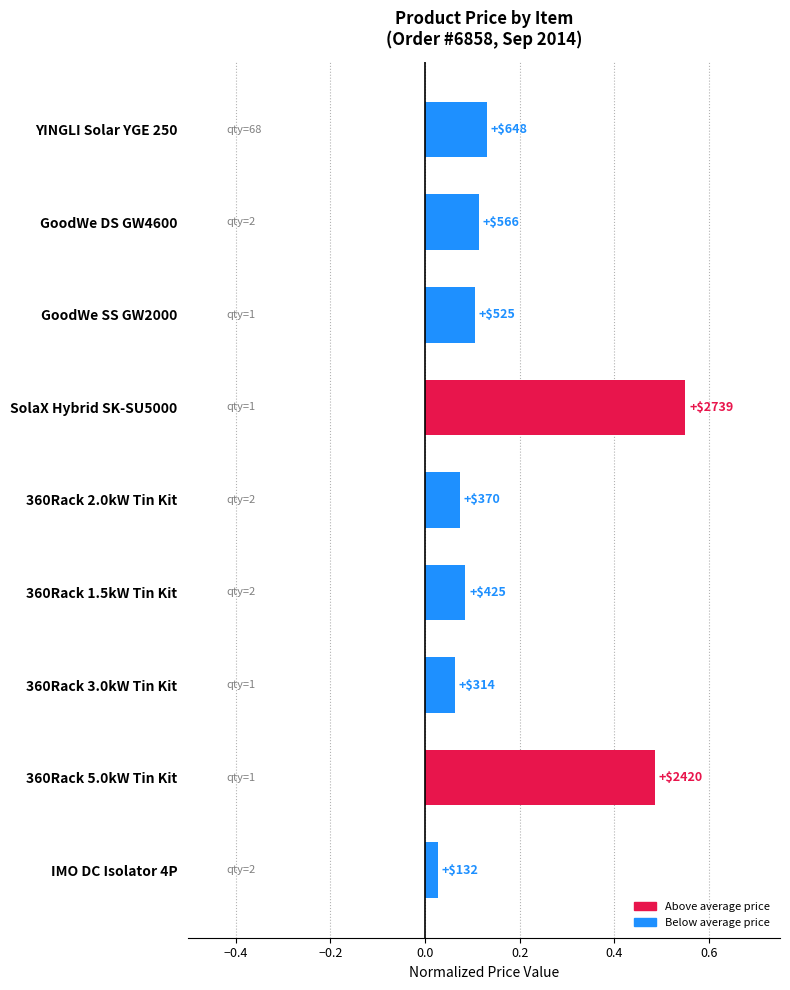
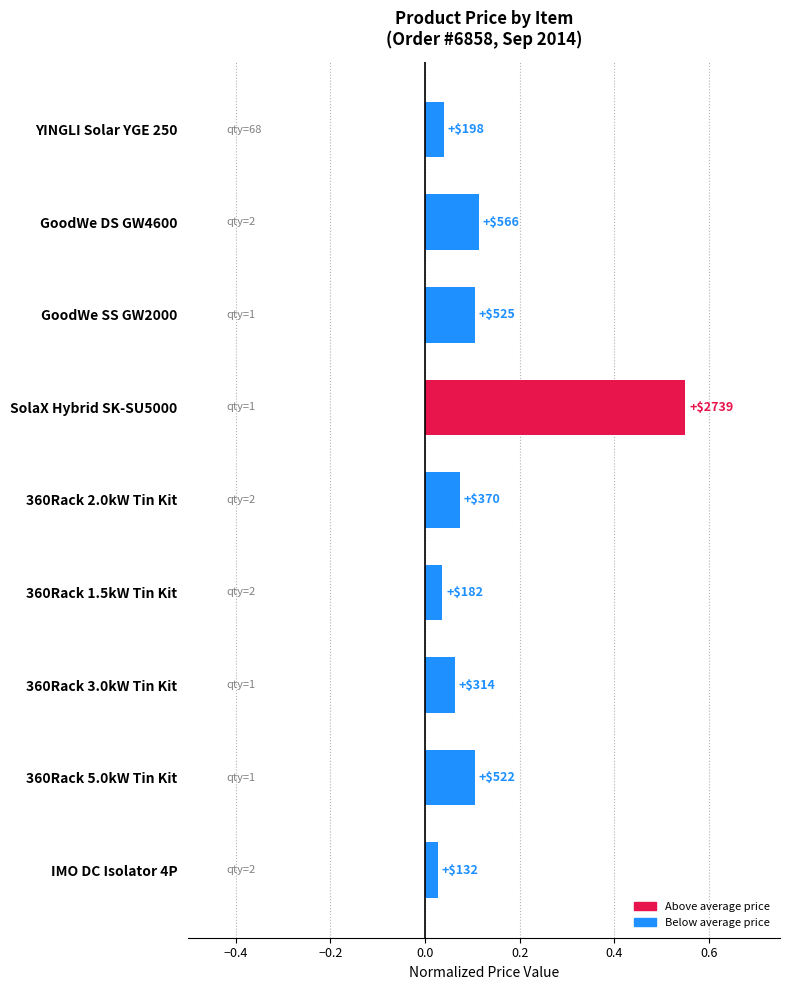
  {
-   "YINGLI Solar YGE 250": "+$648",
-   "360Rack 1.5kW Tin Kit": "+$425",
-   "360Rack 5.0kW Tin Kit": "+$2420"
+   "YINGLI Solar YGE 250": "+$198",
+   "360Rack 1.5kW Tin Kit": "+$182",
+   "360Rack 5.0kW Tin Kit": "+$522"
  }
